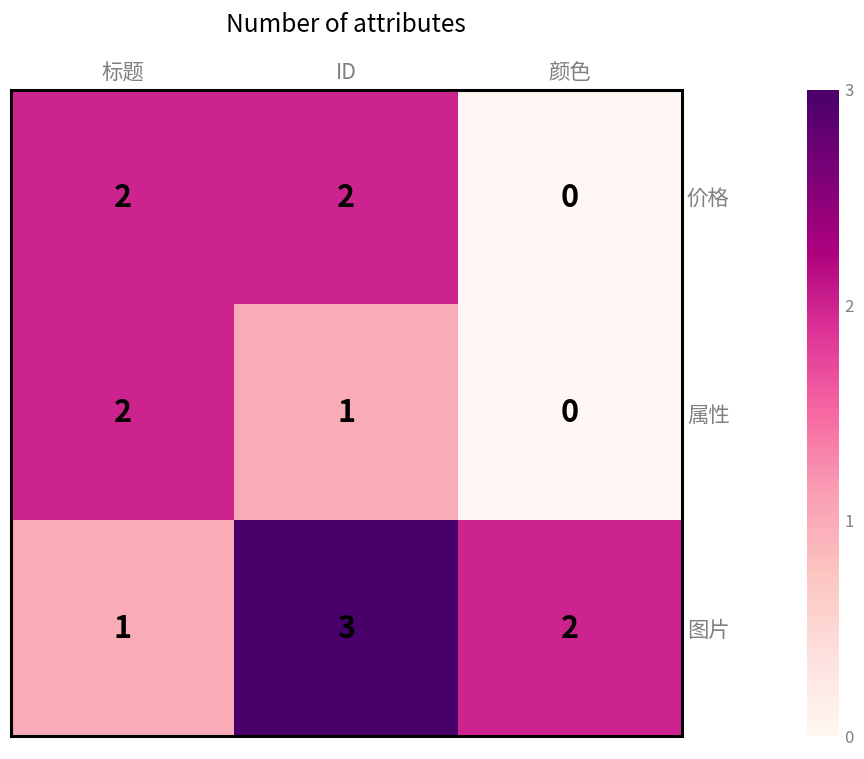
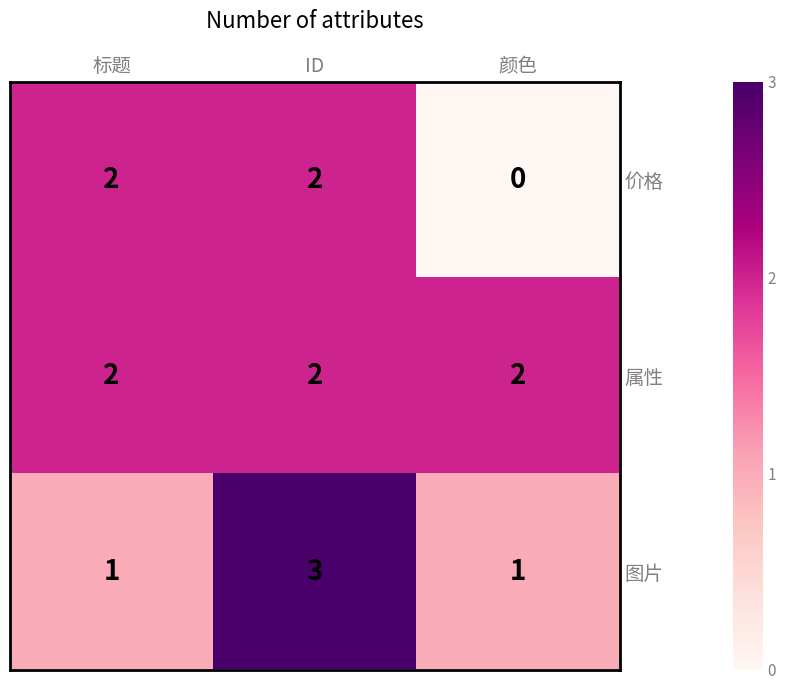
  {
    "价格": {
      "标题": 2,
      "ID": 2,
      "颜色": 0
    },
    "属性": {
      "标题": 2,
-     "ID": 1,
-     "颜色": 0
+     "ID": 2,
+     "颜色": 2
    },
    "图片": {
      "标题": 1,
      "ID": 3,
-     "颜色": 2
+     "颜色": 1
    }
  }
